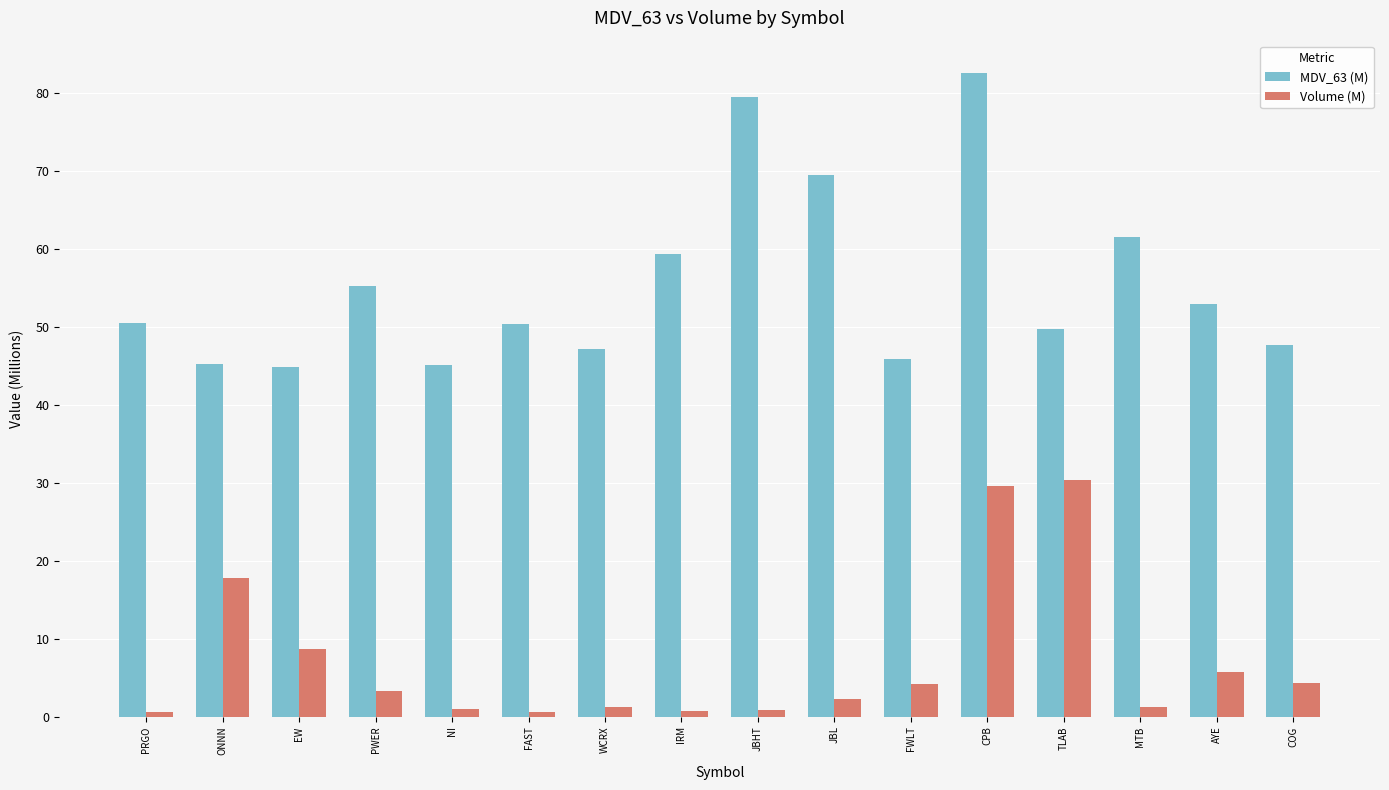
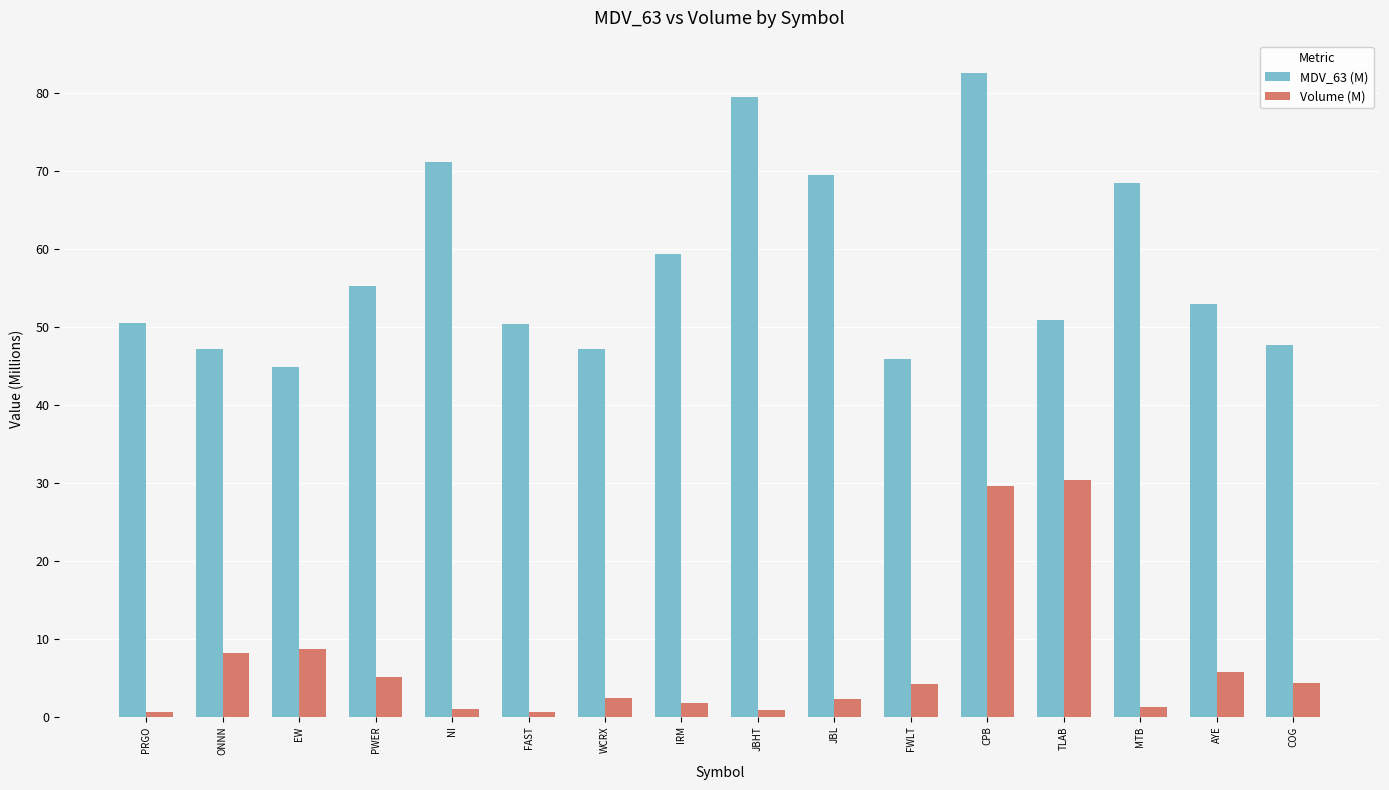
  {
    "MDV_63 (M)": {
      "PRGO": 51,
-     "ONNN": 45,
+     "ONNN": 47,
      "EW": 45,
      "PWER": 55,
-     "NI": 45,
+     "NI": 71,
      "FAST": 50,
      "WCRX": 47,
      "IRM": 59,
      "JBHT": 79,
      "JBL": 69,
      "FWLT": 46,
      "CPB": 83,
-     "TLAB": 50,
-     "MTB": 61,
+     "TLAB": 51,
+     "MTB": 68,
      "AYE": 53,
      "COG": 48
    },
    "Volume (M)": {
      "PRGO": 1,
-     "ONNN": 18,
+     "ONNN": 8,
      "EW": 9,
-     "PWER": 3,
+     "PWER": 5,
      "NI": 1,
      "FAST": 1,
-     "WCRX": 1,
-     "IRM": 1,
+     "WCRX": 2,
+     "IRM": 2,
      "JBHT": 1,
      "JBL": 2,
      "FWLT": 4,
      "CPB": 30,
      "TLAB": 30,
      "MTB": 1,
      "AYE": 6,
      "COG": 4
    }
  }
